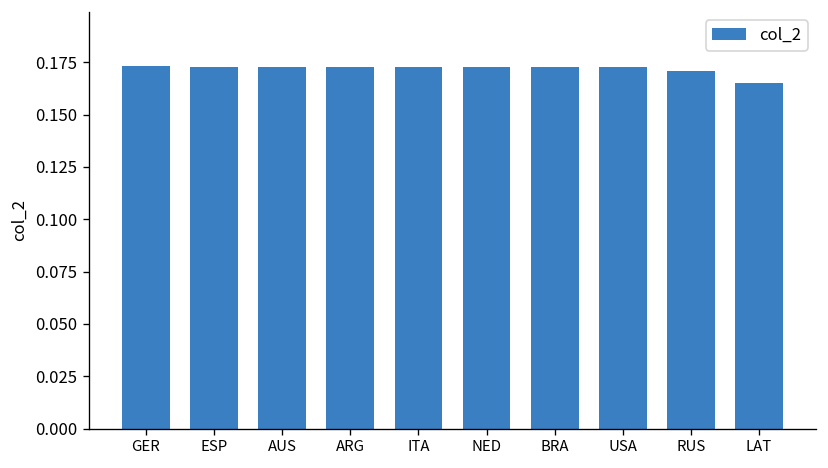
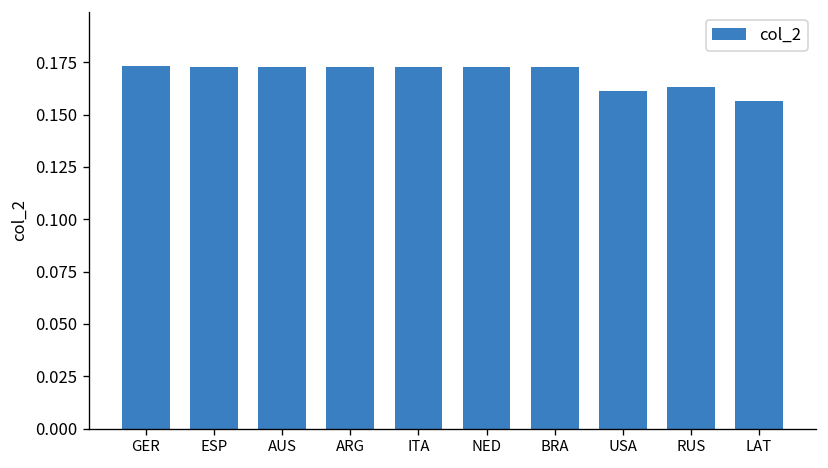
  {
    "GER": 0.173,
    "ESP": 0.173,
    "AUS": 0.173,
    "ARG": 0.173,
    "ITA": 0.173,
    "NED": 0.173,
    "BRA": 0.173,
-   "USA": 0.172,
-   "RUS": 0.171,
-   "LAT": 0.165
+   "USA": 0.161,
+   "RUS": 0.163,
+   "LAT": 0.157
  }
